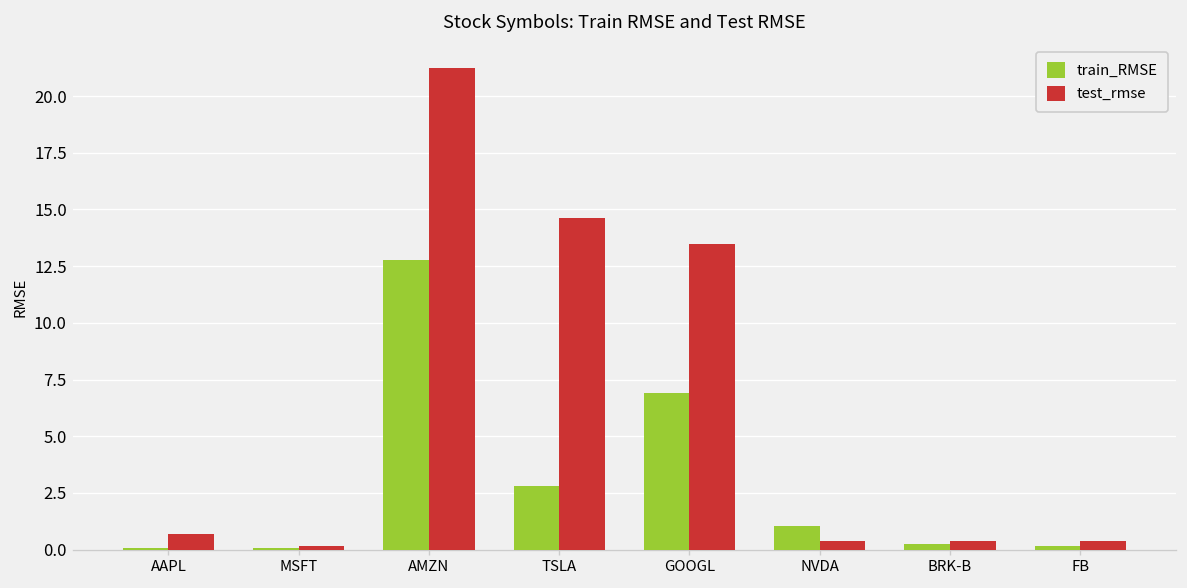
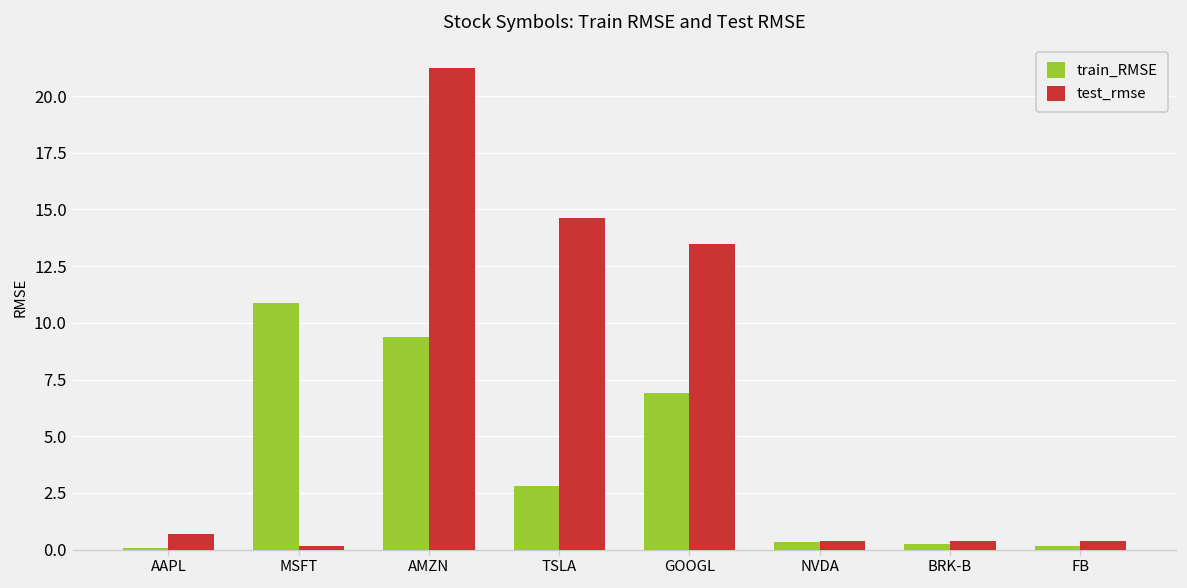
  {
    "train_RMSE": {
-     "MSFT": 0.1,
-     "AMZN": 12.8,
+     "MSFT": 10.9,
+     "AMZN": 9.4,
      "TSLA": 2.8,
      "GOOGL": 6.9,
-     "NVDA": 1.1,
+     "NVDA": 0.4,
      "BRK-B": 0.2,
      "FB": 0.1
    },
    "test_rmse": {
      "AAPL": 0.7,
      "MSFT": 0.2,
      "AMZN": 21.2,
      "TSLA": 14.6,
      "GOOGL": 13.5,
      "NVDA": 0.4,
      "BRK-B": 0.4,
      "FB": 0.4
    }
  }
